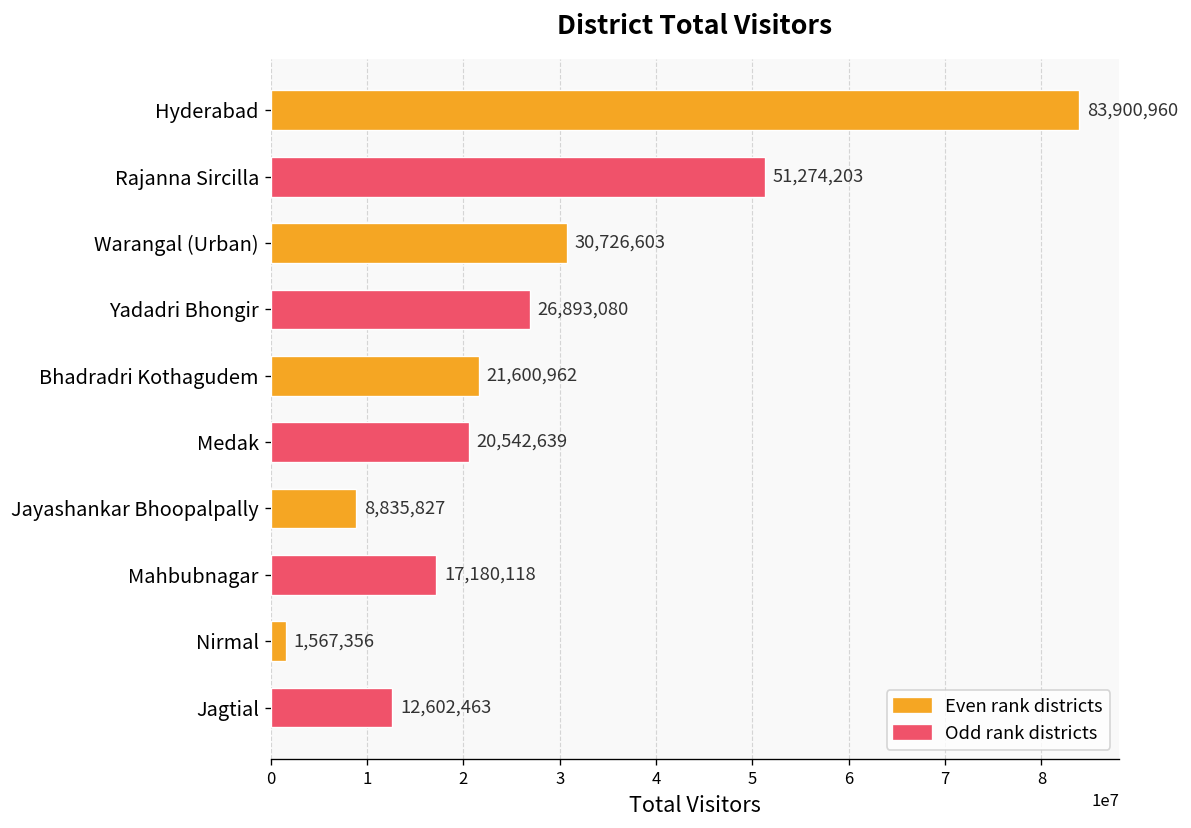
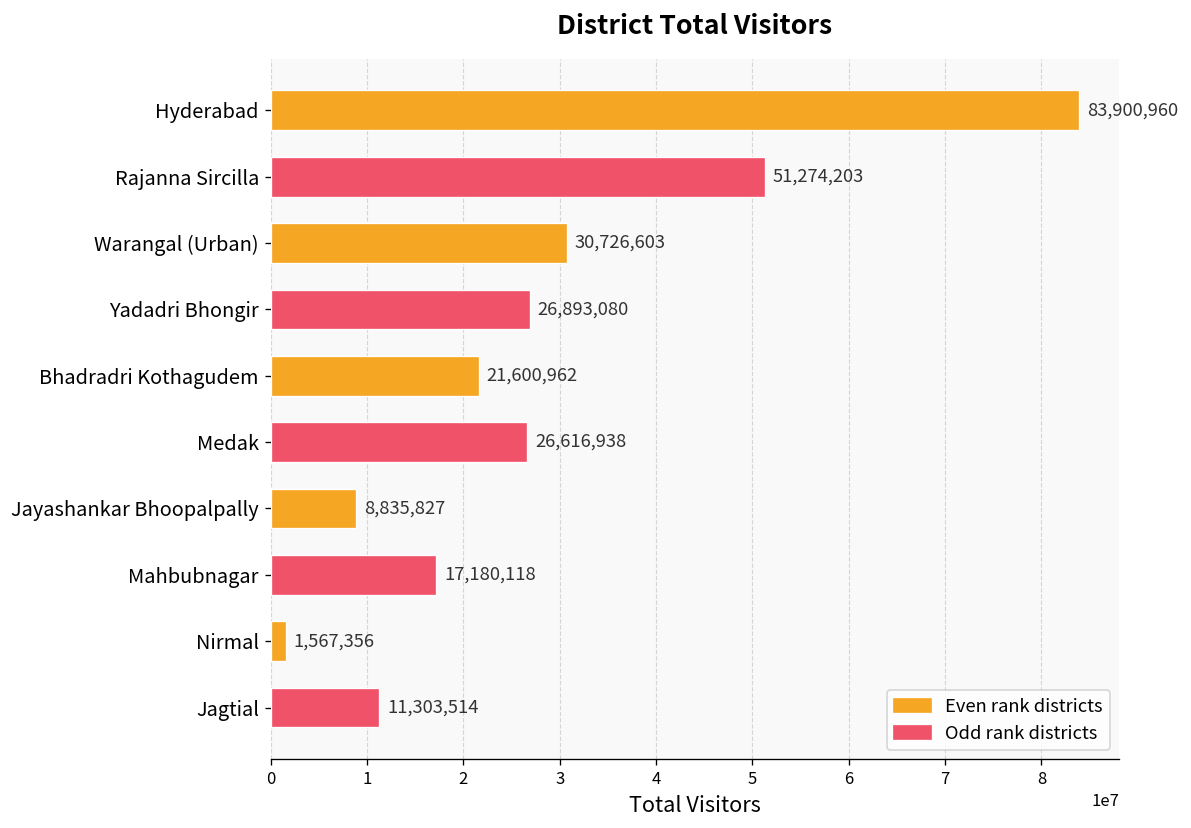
  {
    "Hyderabad": "83,900,960",
    "Rajanna Sircilla": "51,274,203",
    "Warangal (Urban)": "30,726,603",
    "Yadadri Bhongir": "26,893,080",
    "Bhadradri Kothagudem": "21,600,962",
-   "Medak": "20,542,639",
+   "Medak": "26,616,938",
    "Jayashankar Bhoopalpally": "8,835,827",
    "Mahbubnagar": "17,180,118",
    "Nirmal": "1,567,356",
-   "Jagtial": "12,602,463"
+   "Jagtial": "11,303,514"
  }
